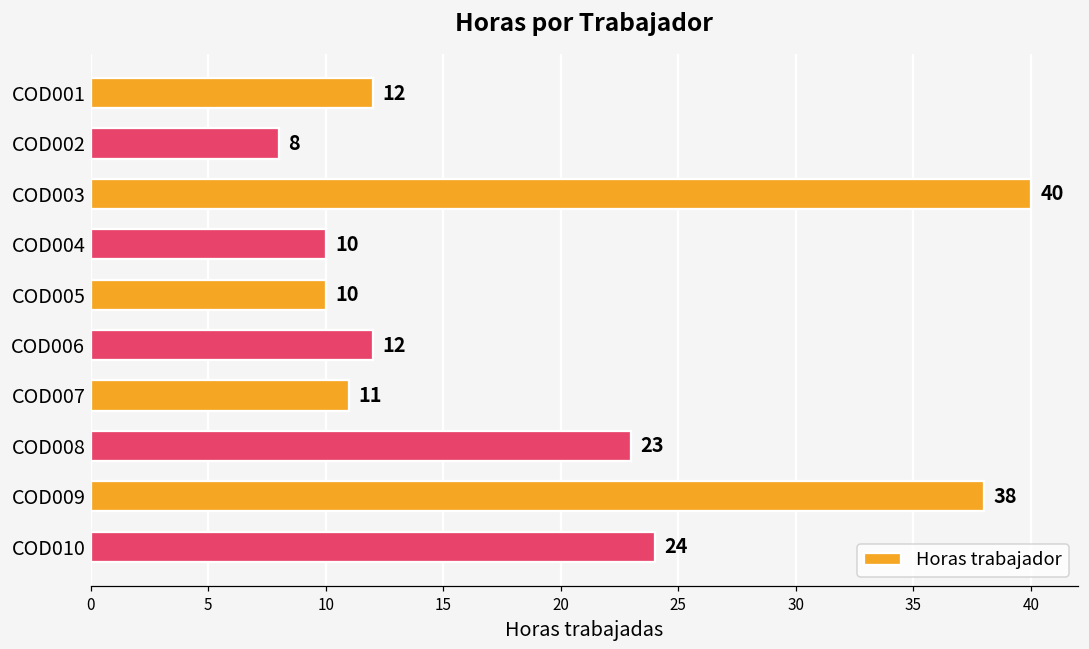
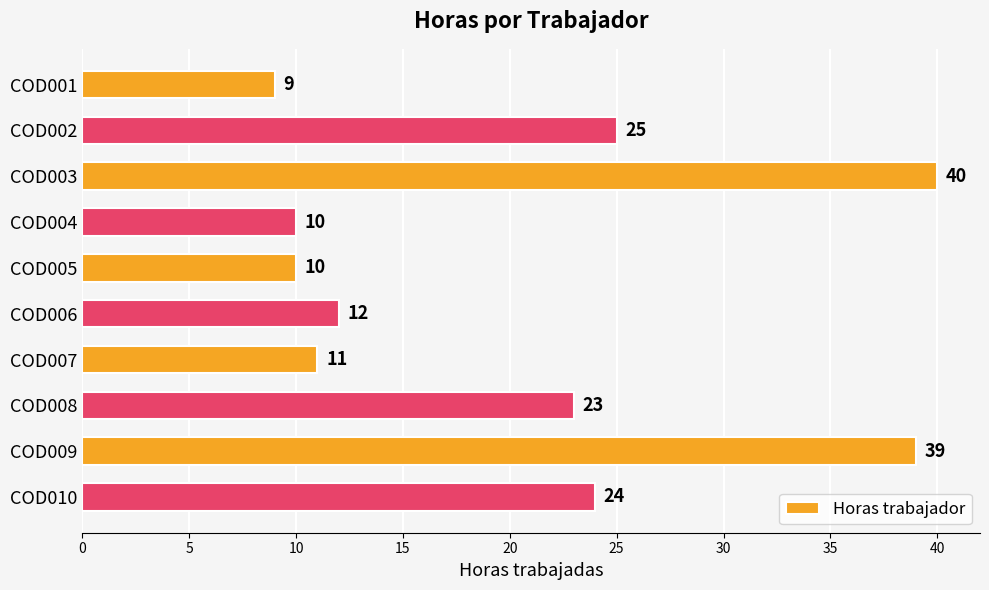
  {
-   "COD001": 12,
-   "COD002": 8,
+   "COD001": 9,
+   "COD002": 25,
    "COD003": 40,
    "COD004": 10,
    "COD005": 10,
    "COD006": 12,
    "COD007": 11,
    "COD008": 23,
-   "COD009": 38,
+   "COD009": 39,
    "COD010": 24
  }
